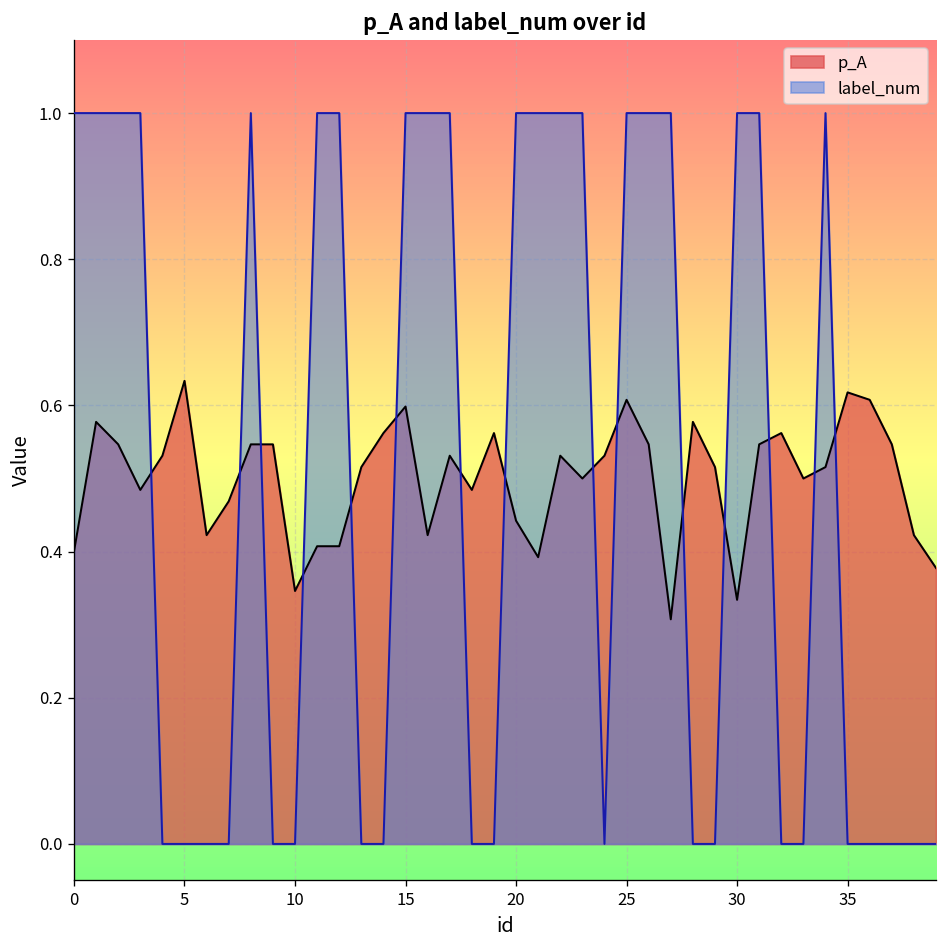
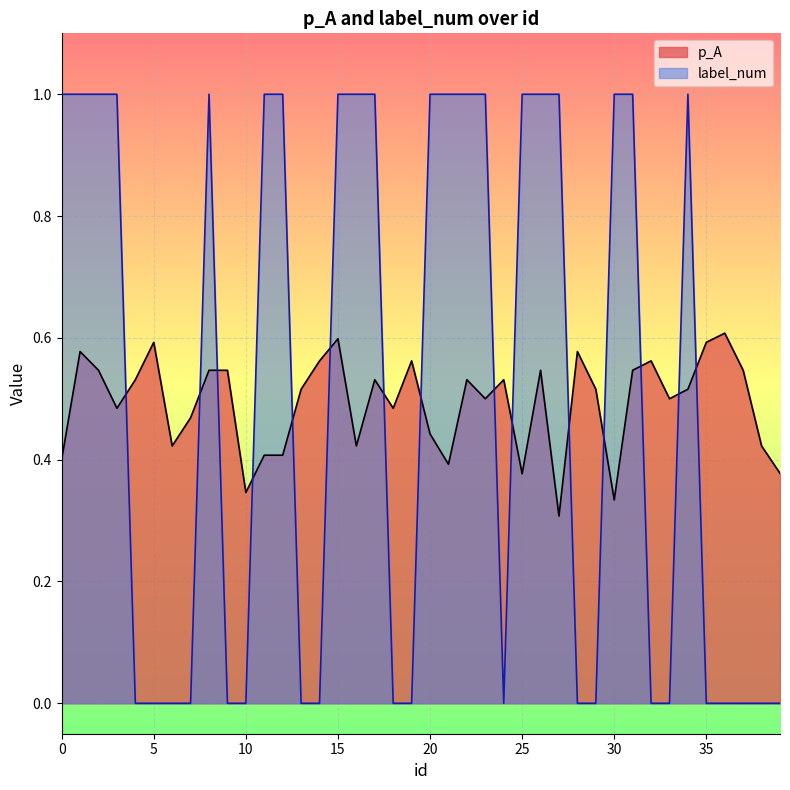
  {
    "p_A": {
      "0": 0.40,
-     "5": 0.63,
+     "5": 0.59,
      "10": 0.35,
      "15": 0.60,
      "20": 0.44,
-     "25": 0.61,
+     "25": 0.38,
      "30": 0.33,
-     "35": 0.62
+     "35": 0.59
    },
    "label_num": {
      "0": 1.00,
      "5": 0.00,
      "10": 0.00,
      "15": 1.00,
      "20": 1.00,
      "25": 1.00,
      "30": 1.00,
      "35": 0.00
    }
  }
